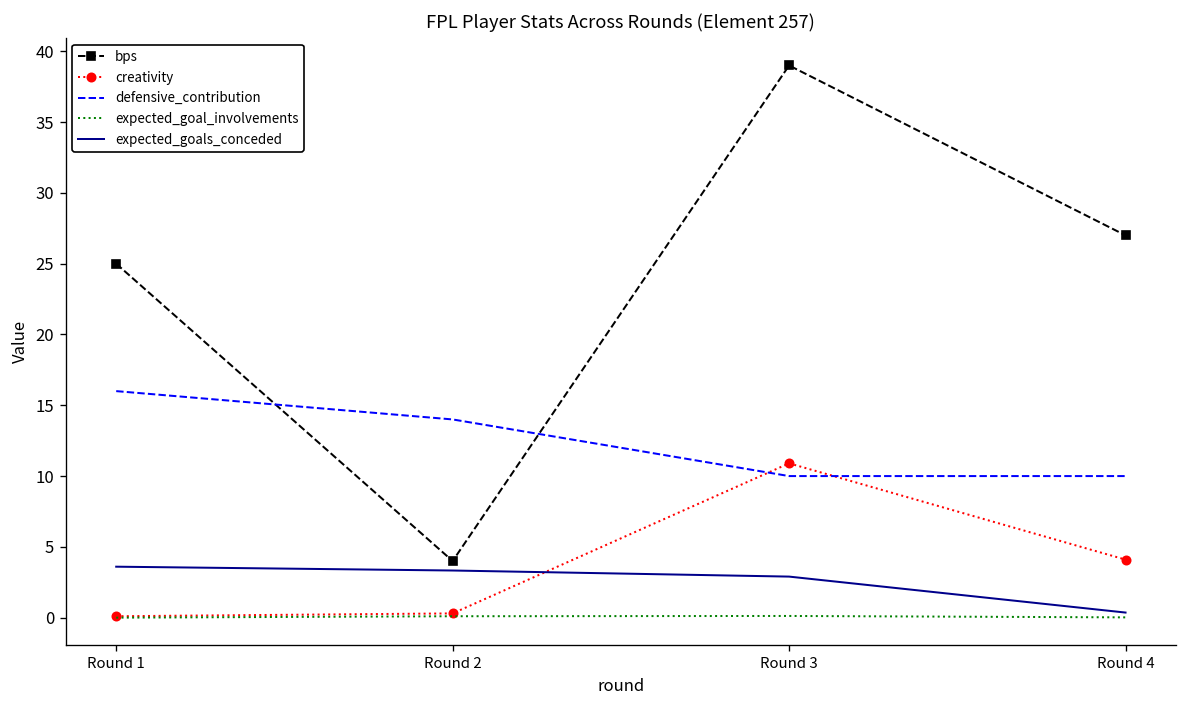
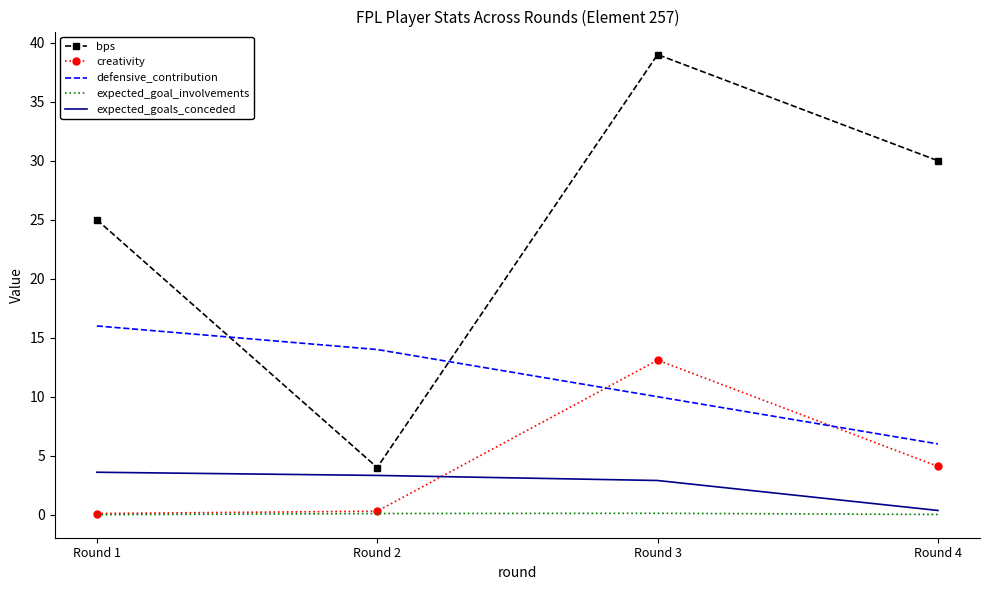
  {
    "bps": {
      "Round 1": 25,
      "Round 2": 4,
      "Round 3": 39,
-     "Round 4": 27
+     "Round 4": 30
    },
    "creativity": {
-     "Round 3": 10.9,
+     "Round 3": 13.1,
      "Round 4": 4.1
    },
    "defensive_contribution": {
      "Round 1": 16,
      "Round 2": 14,
      "Round 3": 10,
-     "Round 4": 10
+     "Round 4": 6
    },
    "expected_goal_involvements": {
      "Round 3": 0.1,
      "Round 4": 0.0
    },
    "expected_goals_conceded": {
      "Round 1": 3.6,
      "Round 2": 3.3,
      "Round 3": 2.9,
      "Round 4": 0.4
    }
  }
